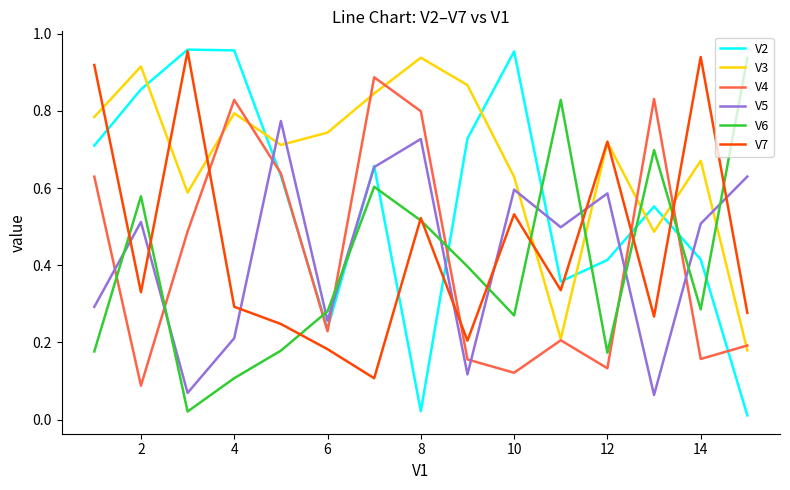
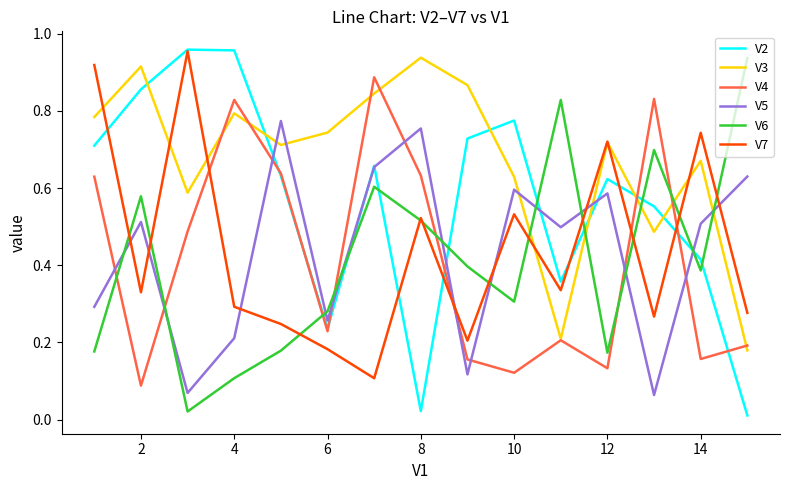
  {
    "V2": {
      "2": 0.86,
      "4": 0.96,
      "6": 0.24,
      "8": 0.02,
-     "10": 0.95,
-     "12": 0.41,
+     "10": 0.77,
+     "12": 0.62,
      "14": 0.41
    },
    "V3": {
      "2": 0.91,
      "4": 0.79,
      "6": 0.74,
      "8": 0.94,
      "10": 0.63,
      "14": 0.67
    },
    "V4": {
      "2": 0.09,
      "4": 0.83,
      "6": 0.23,
-     "8": 0.80,
+     "8": 0.63,
      "10": 0.12,
      "12": 0.13,
      "14": 0.16
    },
    "V5": {
      "2": 0.51,
      "4": 0.21,
      "6": 0.26,
-     "8": 0.73,
+     "8": 0.75,
      "10": 0.60,
      "12": 0.59,
      "14": 0.51
    },
    "V6": {
      "2": 0.58,
      "4": 0.11,
      "6": 0.28,
-     "10": 0.27,
+     "10": 0.31,
      "12": 0.17,
-     "14": 0.29
+     "14": 0.39
    },
    "V7": {
      "2": 0.33,
      "4": 0.29,
      "6": 0.18,
      "10": 0.53,
-     "14": 0.94
+     "14": 0.74
    }
  }
